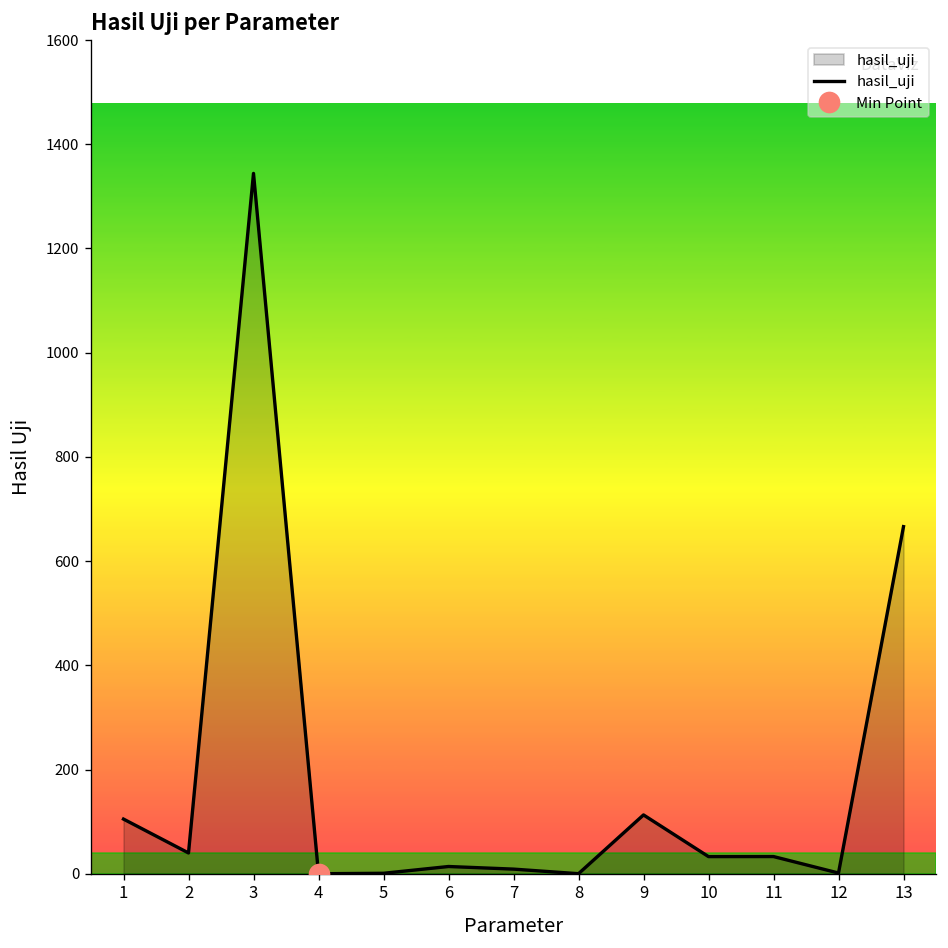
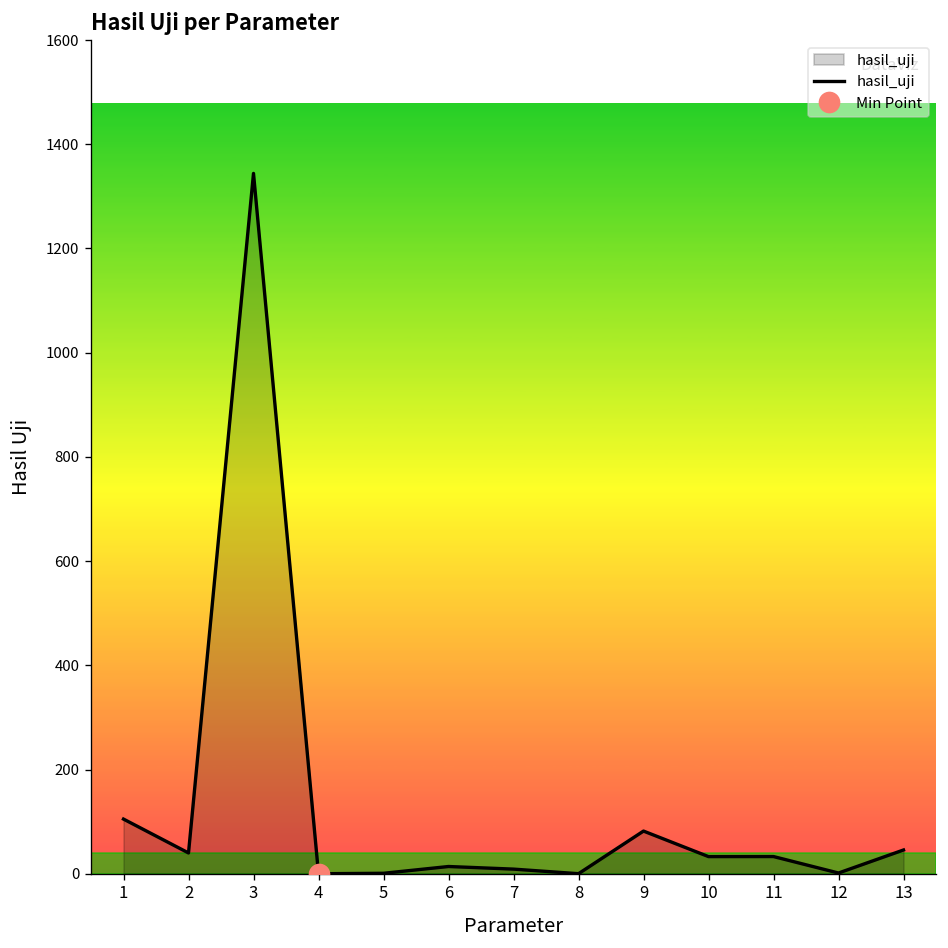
  {
    "hasil_uji": {
      "1": 110,
      "3": 1340,
-     "9": 110,
-     "13": 670
+     "9": 80,
+     "13": 50
    }
  }
